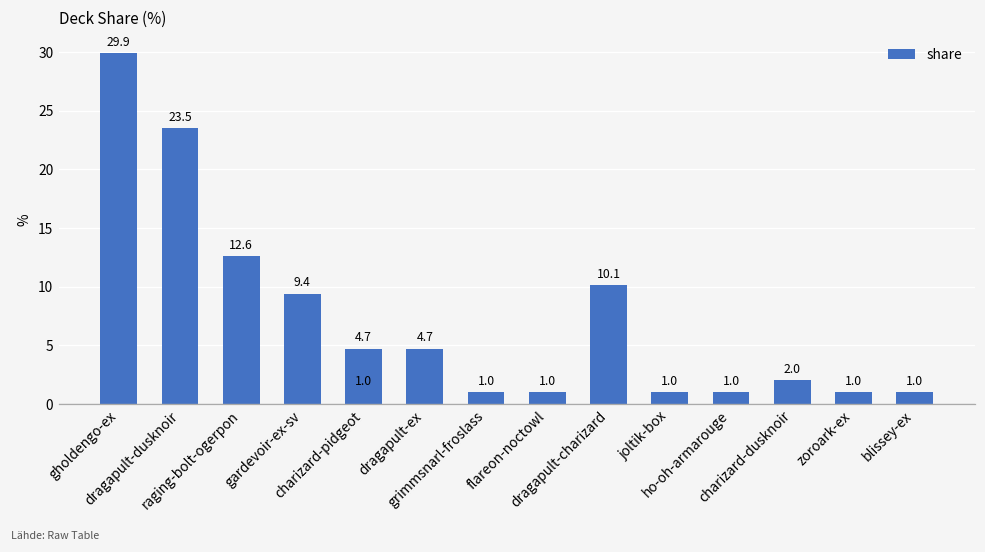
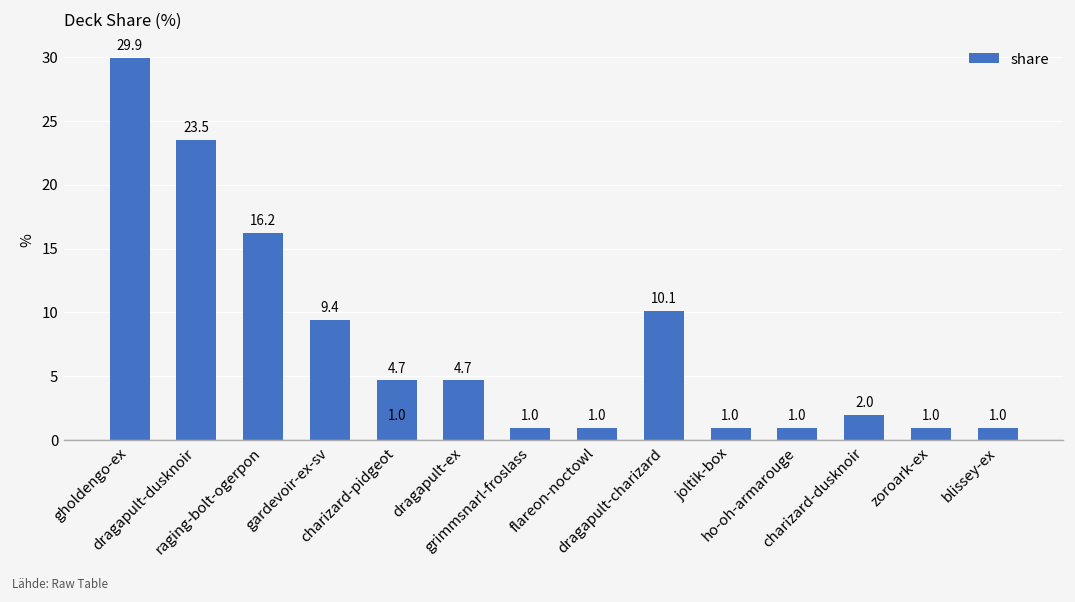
  {
    "gholdengo-ex": 29.9,
    "dragapult-dusknoir": 23.5,
-   "raging-bolt-ogerpon": 12.6,
+   "raging-bolt-ogerpon": 16.2,
    "gardevoir-ex-sv": 9.4,
    "dragapult-ex": 4.7,
    "grimmsnarl-froslass": 1.0,
    "flareon-noctowl": 1.0,
    "dragapult-charizard": 10.1,
    "joltik-box": 1.0,
    "ho-oh-armarouge": 1.0,
    "charizard-dusknoir": 2.0,
    "zoroark-ex": 1.0,
    "blissey-ex": 1.0
  }
